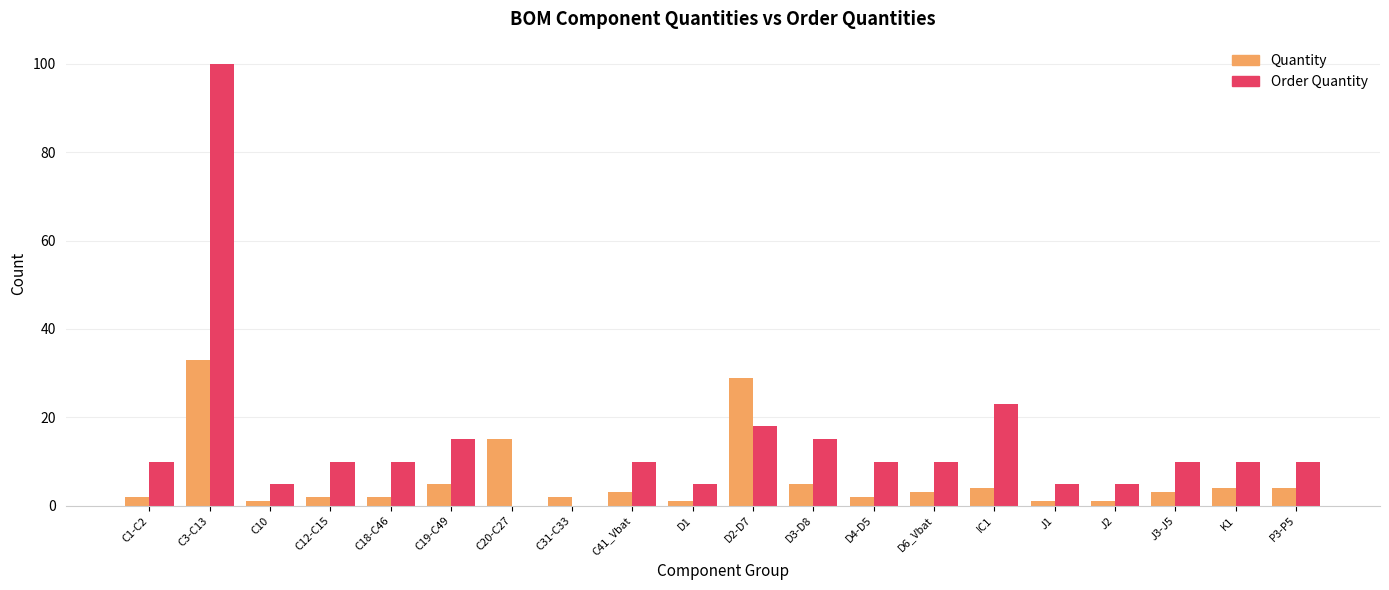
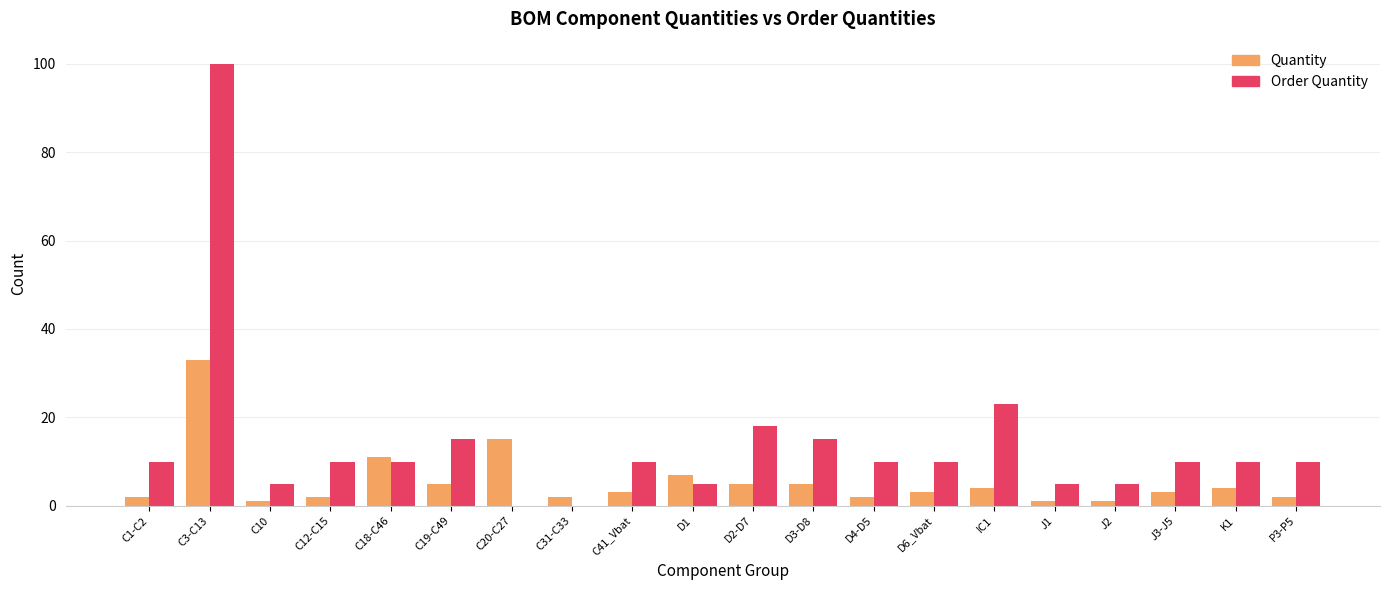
  {
    "Quantity": {
      "C1-C2": 2,
      "C3-C13": 33,
      "C10": 1,
      "C12-C15": 2,
-     "C18-C46": 2,
+     "C18-C46": 11,
      "C19-C49": 5,
      "C20-C27": 15,
      "C31-C33": 2,
      "C41_Vbat": 3,
-     "D1": 1,
-     "D2-D7": 29,
+     "D1": 7,
+     "D2-D7": 5,
      "D3-D8": 5,
      "D4-D5": 2,
      "D6_Vbat": 3,
      "IC1": 4,
      "J1": 1,
      "J2": 1,
      "J3-J5": 3,
      "K1": 4,
-     "P3-P5": 4
+     "P3-P5": 2
    },
    "Order Quantity": {
      "C1-C2": 10,
      "C3-C13": 100,
      "C10": 5,
      "C12-C15": 10,
      "C18-C46": 10,
      "C19-C49": 15,
      "C20-C27": 0,
      "C31-C33": 0,
      "C41_Vbat": 10,
      "D1": 5,
      "D2-D7": 18,
      "D3-D8": 15,
      "D4-D5": 10,
      "D6_Vbat": 10,
      "IC1": 23,
      "J1": 5,
      "J2": 5,
      "J3-J5": 10,
      "K1": 10,
      "P3-P5": 10
    }
  }
